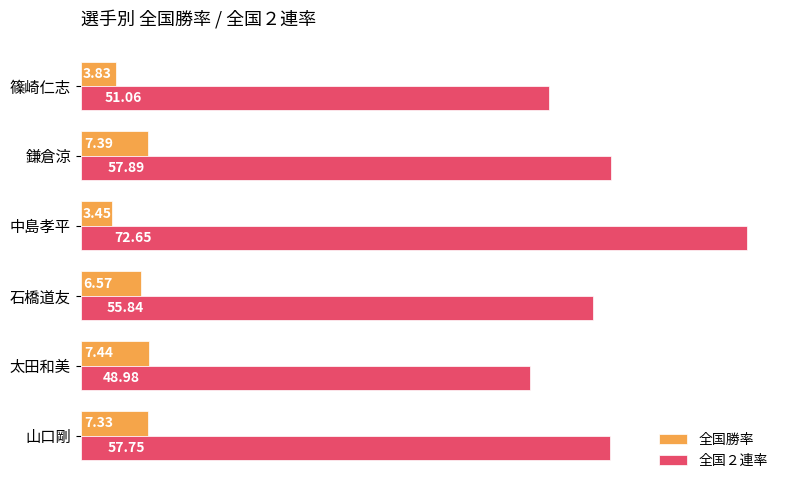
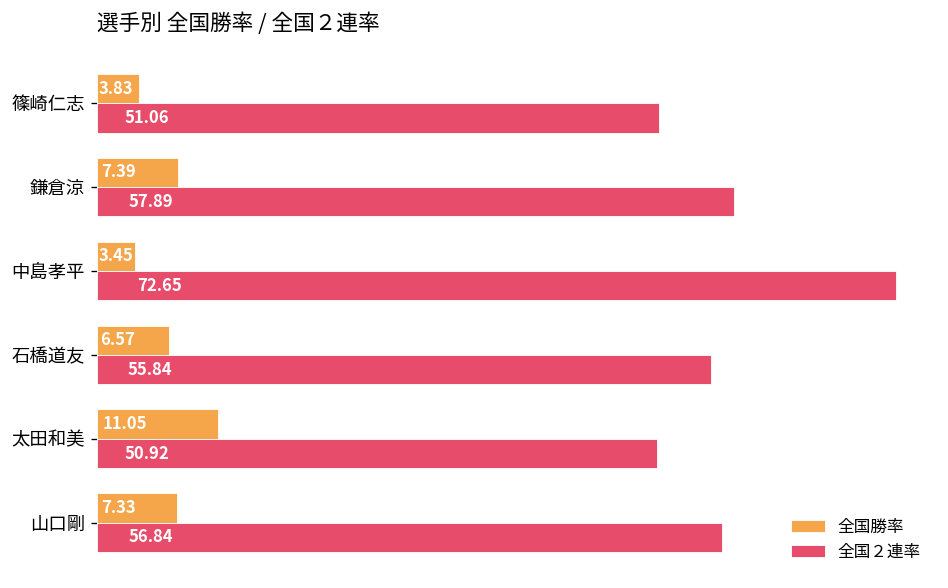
  {
    "全国勝率": {
      "篠崎仁志": 3.83,
      "鎌倉涼": 7.39,
      "中島孝平": 3.45,
      "石橋道友": 6.57,
-     "太田和美": 7.44,
+     "太田和美": 11.05,
      "山口剛": 7.33
    },
    "全国２連率": {
      "篠崎仁志": 51.06,
      "鎌倉涼": 57.89,
      "中島孝平": 72.65,
      "石橋道友": 55.84,
-     "太田和美": 48.98,
-     "山口剛": 57.75
+     "太田和美": 50.92,
+     "山口剛": 56.84
    }
  }
